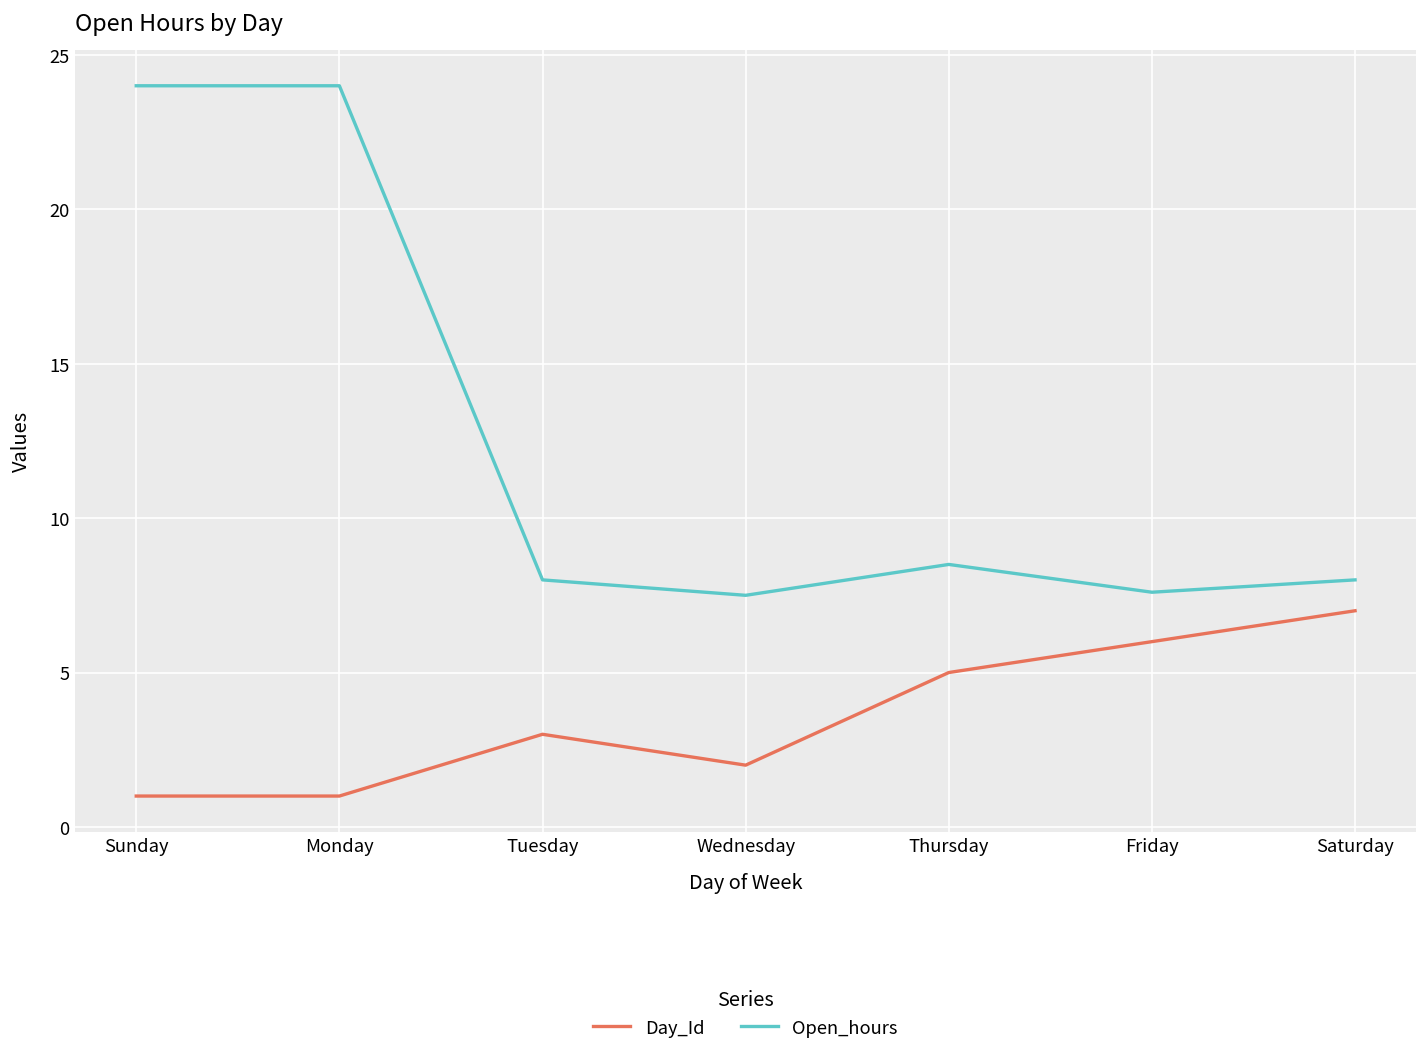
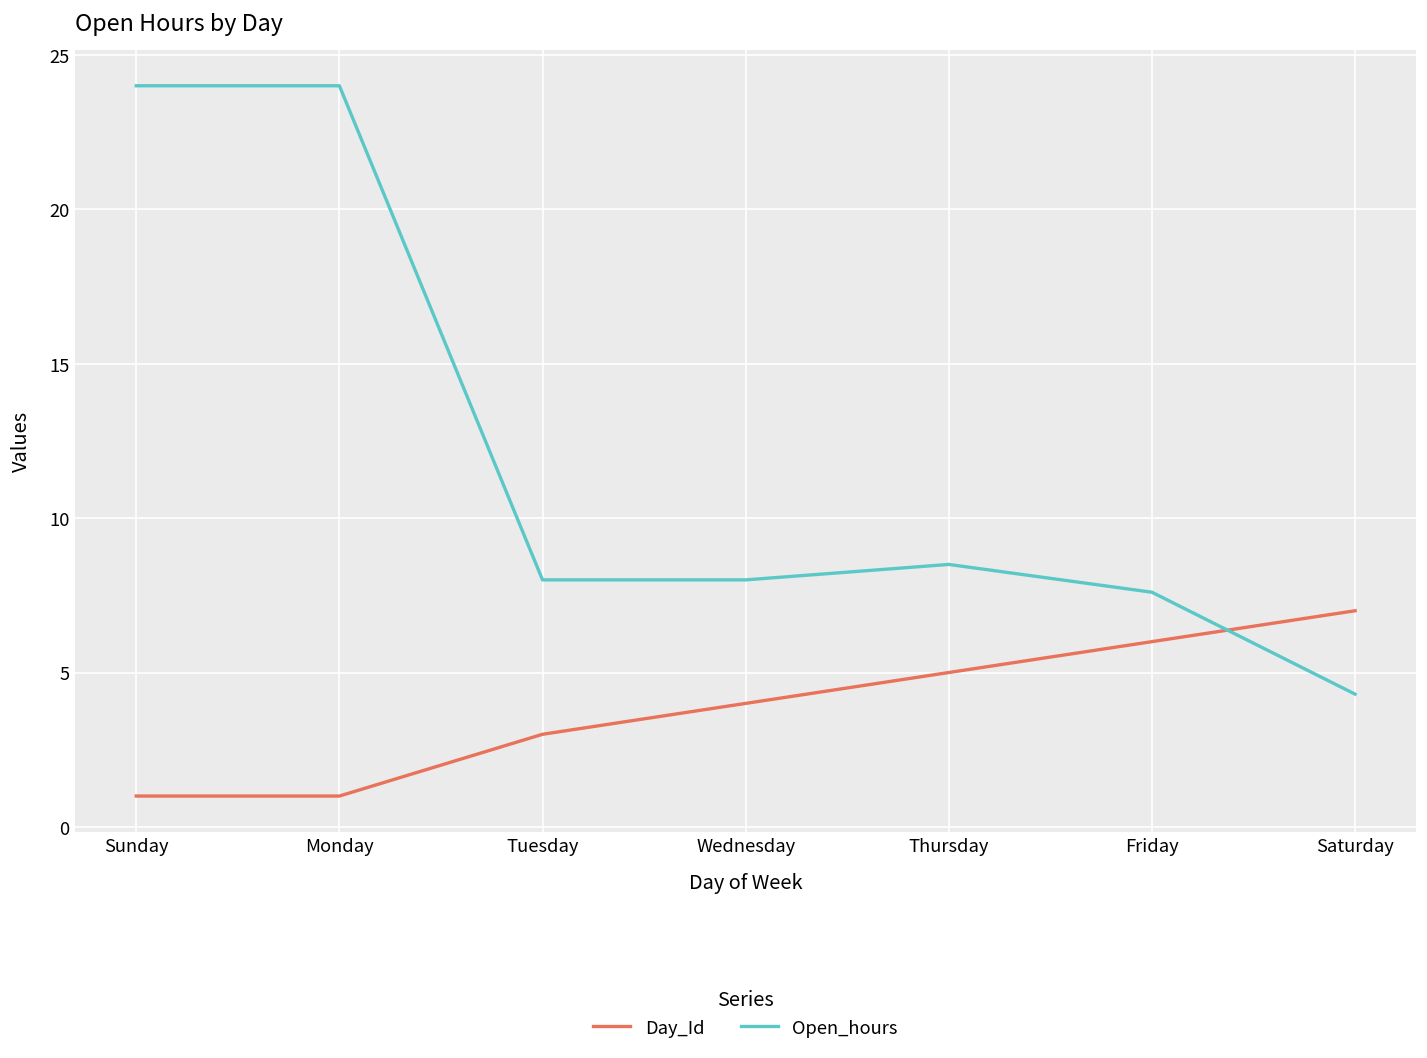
  {
    "Day_Id": {
      "Sunday": 1,
      "Monday": 1,
      "Tuesday": 3,
-     "Wednesday": 2,
+     "Wednesday": 4,
      "Thursday": 5,
      "Friday": 6,
      "Saturday": 7
    },
    "Open_hours": {
      "Sunday": 24.0,
      "Monday": 24.0,
      "Tuesday": 8.0,
-     "Wednesday": 7.5,
+     "Wednesday": 8.0,
      "Thursday": 8.5,
      "Friday": 7.6,
-     "Saturday": 8.0
+     "Saturday": 4.3
    }
  }
